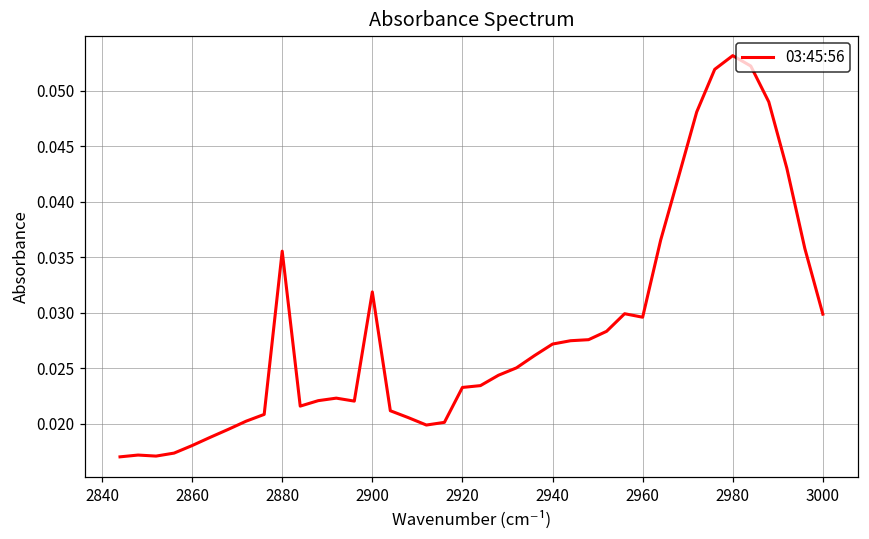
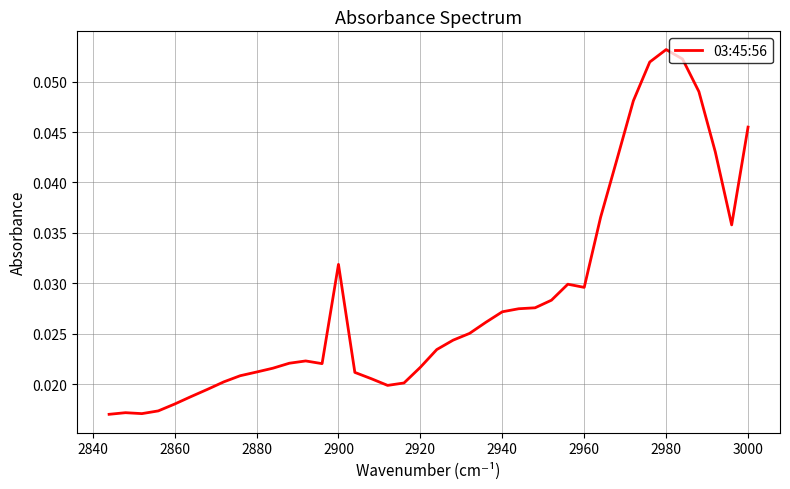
  {
    "2860": 0.0180,
-   "2880": 0.0356,
+   "2880": 0.0212,
    "2900": 0.0319,
-   "2920": 0.0233,
+   "2920": 0.0217,
    "2940": 0.0272,
    "2960": 0.0296,
    "2980": 0.0532,
-   "3000": 0.0299
+   "3000": 0.0455
  }
